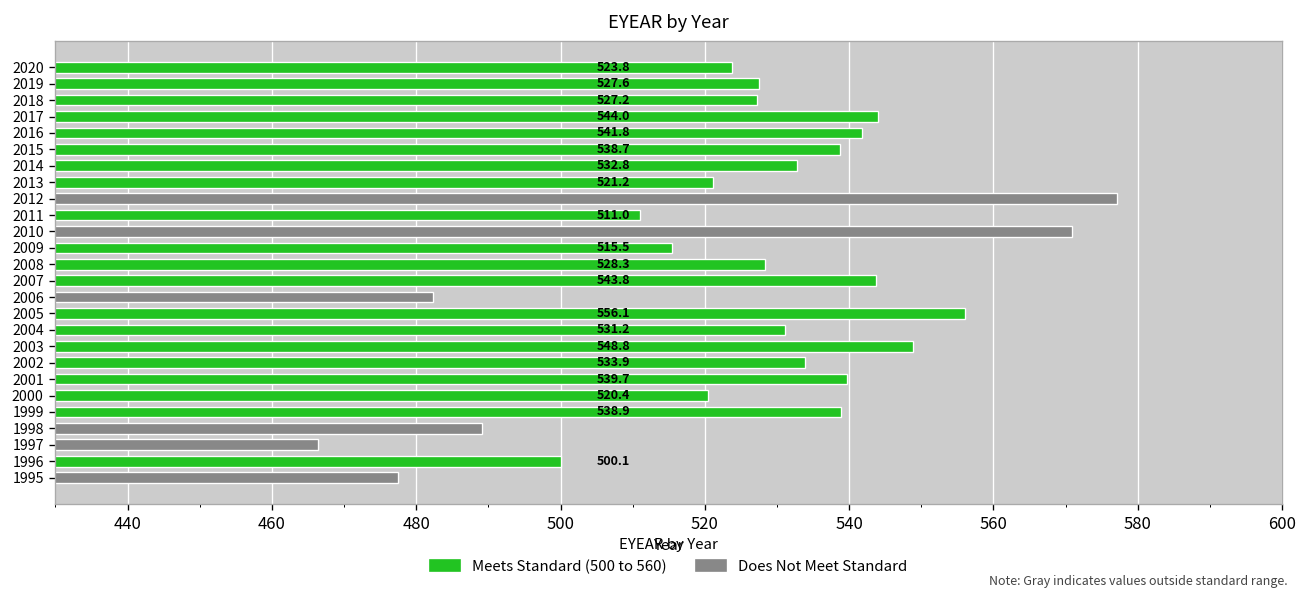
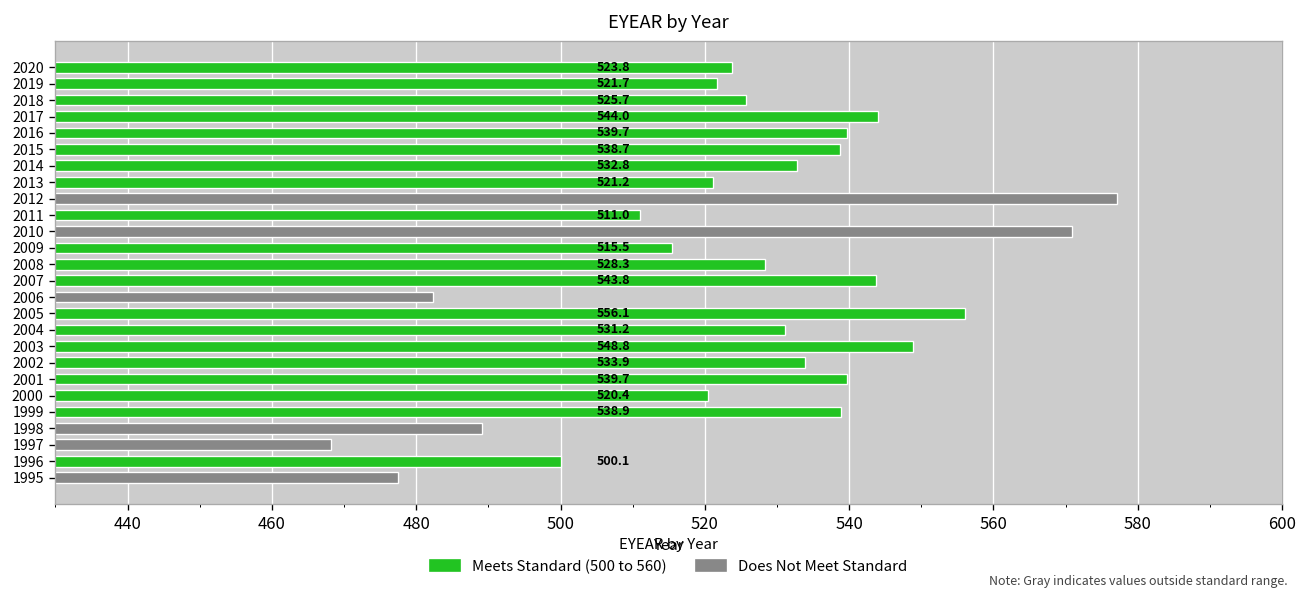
  {
    "2020": 523.8,
-   "2019": 527.6,
-   "2018": 527.2,
+   "2019": 521.7,
+   "2018": 525.7,
    "2017": 544.0,
-   "2016": 541.8,
+   "2016": 539.7,
    "2015": 538.7,
    "2014": 532.8,
    "2013": 521.2,
    "2011": 511.0,
    "2009": 515.5,
    "2008": 528.3,
    "2007": 543.8,
    "2005": 556.1,
    "2004": 531.2,
    "2003": 548.8,
    "2002": 533.9,
    "2001": 539.7,
    "2000": 520.4,
    "1999": 538.9,
-   "1997": 466
+   "1997": 468
  }
